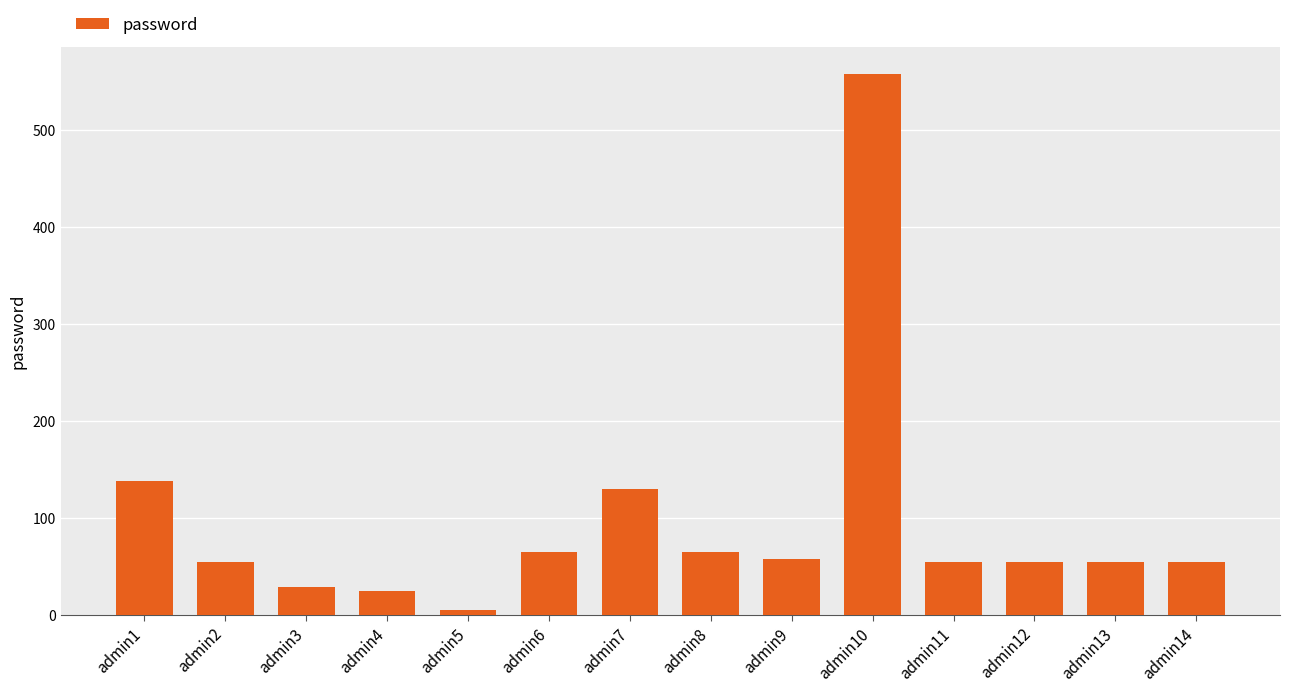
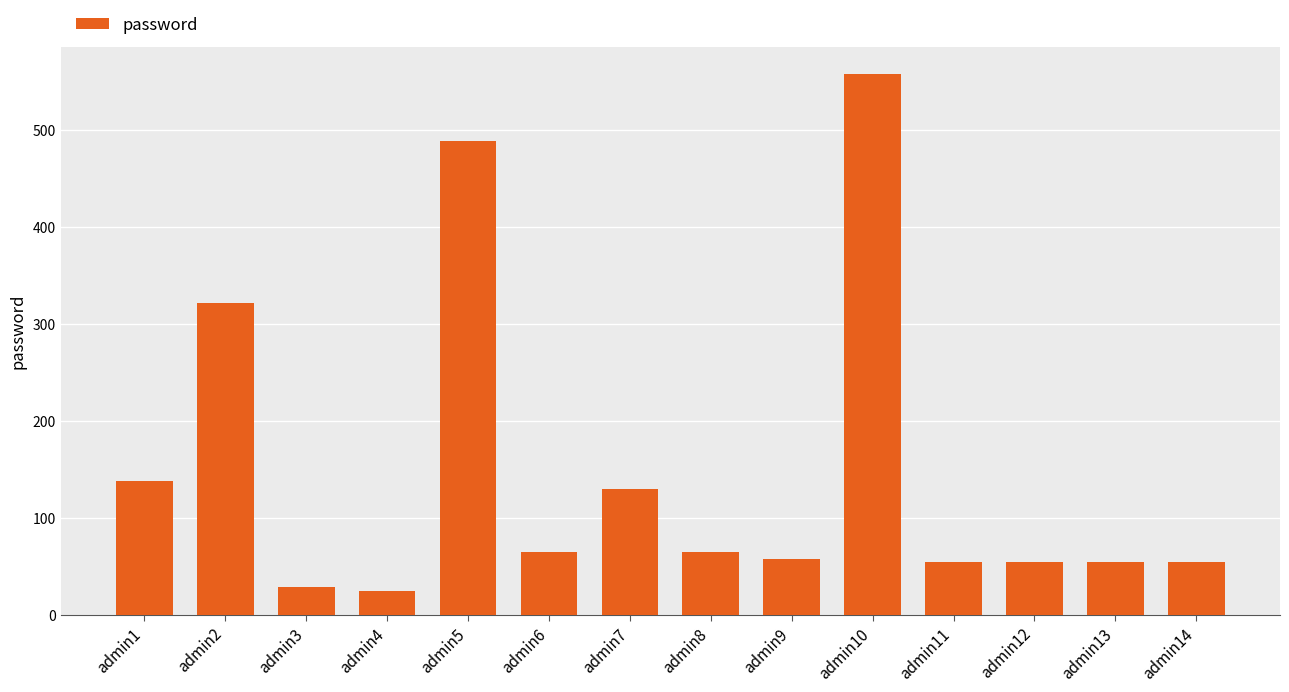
  {
    "admin1": 140,
-   "admin2": 60,
+   "admin2": 320,
    "admin3": 30,
    "admin4": 30,
-   "admin5": 10,
+   "admin5": 490,
    "admin6": 70,
    "admin7": 130,
    "admin8": 70,
    "admin9": 60,
    "admin10": 560,
    "admin11": 60,
    "admin12": 60,
    "admin13": 60,
    "admin14": 60
  }
